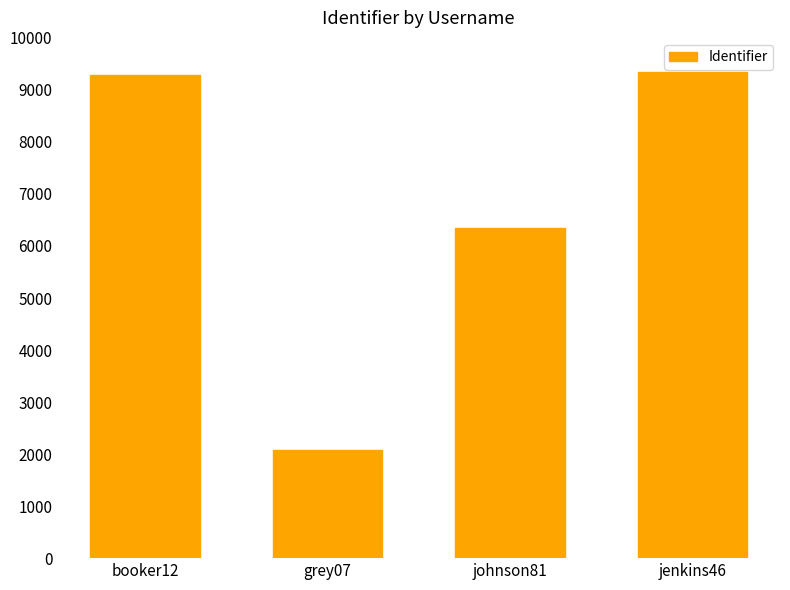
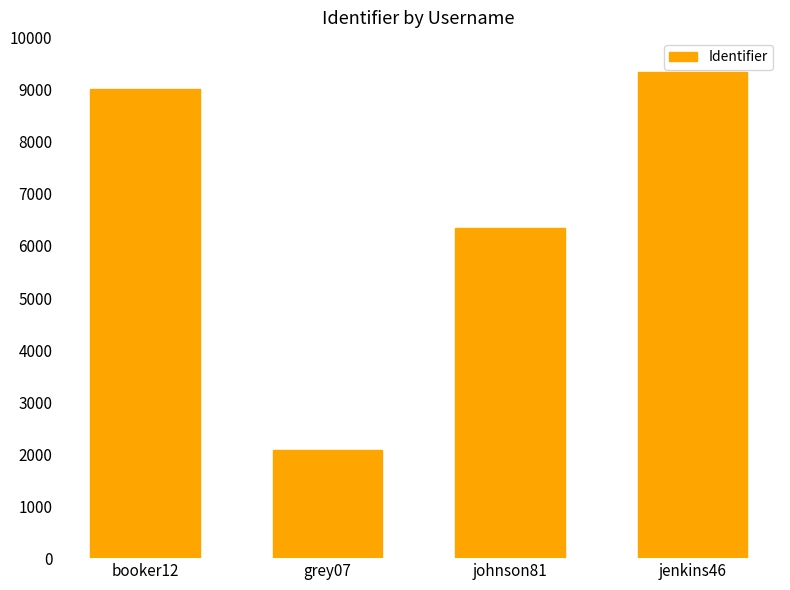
  {
-   "booker12": 9300,
+   "booker12": 9000,
    "grey07": 2100,
    "johnson81": 6300,
    "jenkins46": 9300
  }
